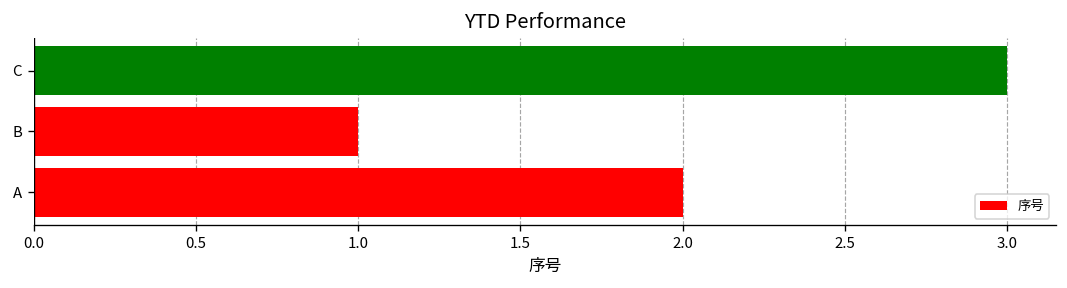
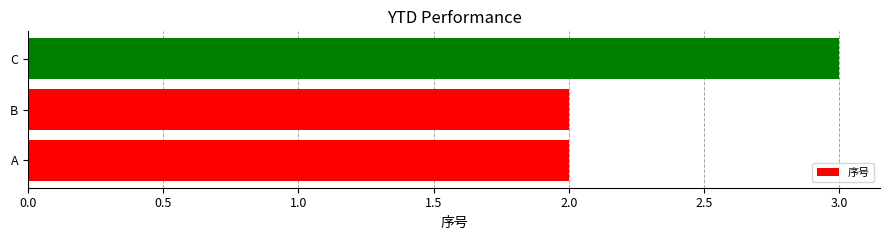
  {
    "C": 3,
-   "B": 1,
+   "B": 2,
    "A": 2
  }
